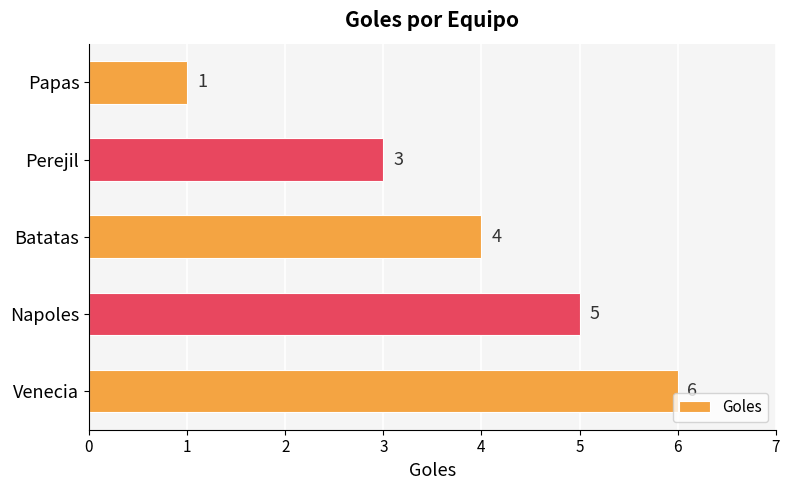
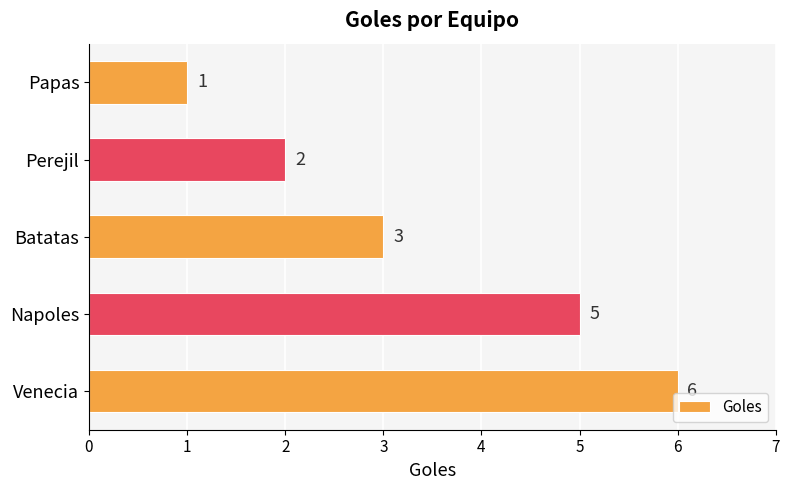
  {
    "Papas": 1,
-   "Perejil": 3,
-   "Batatas": 4,
+   "Perejil": 2,
+   "Batatas": 3,
    "Napoles": 5
  }
